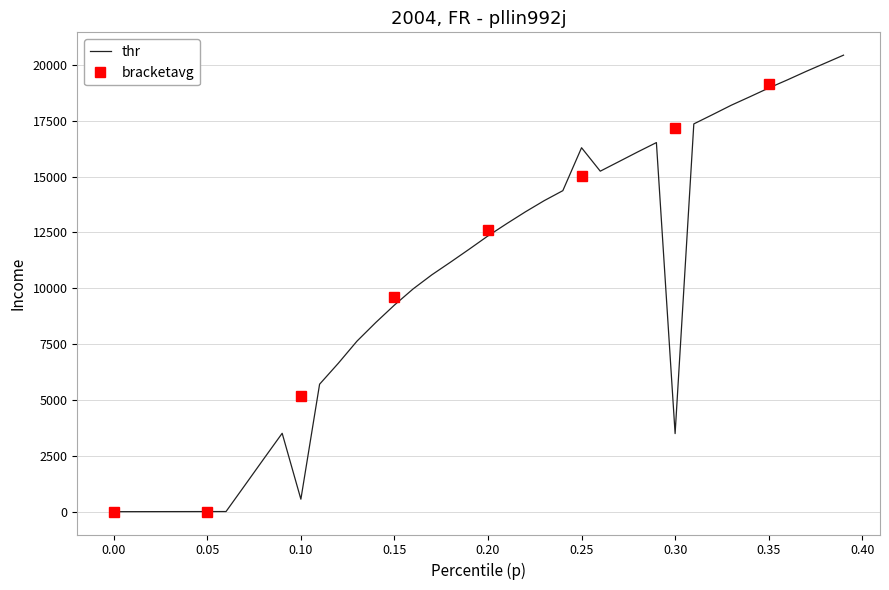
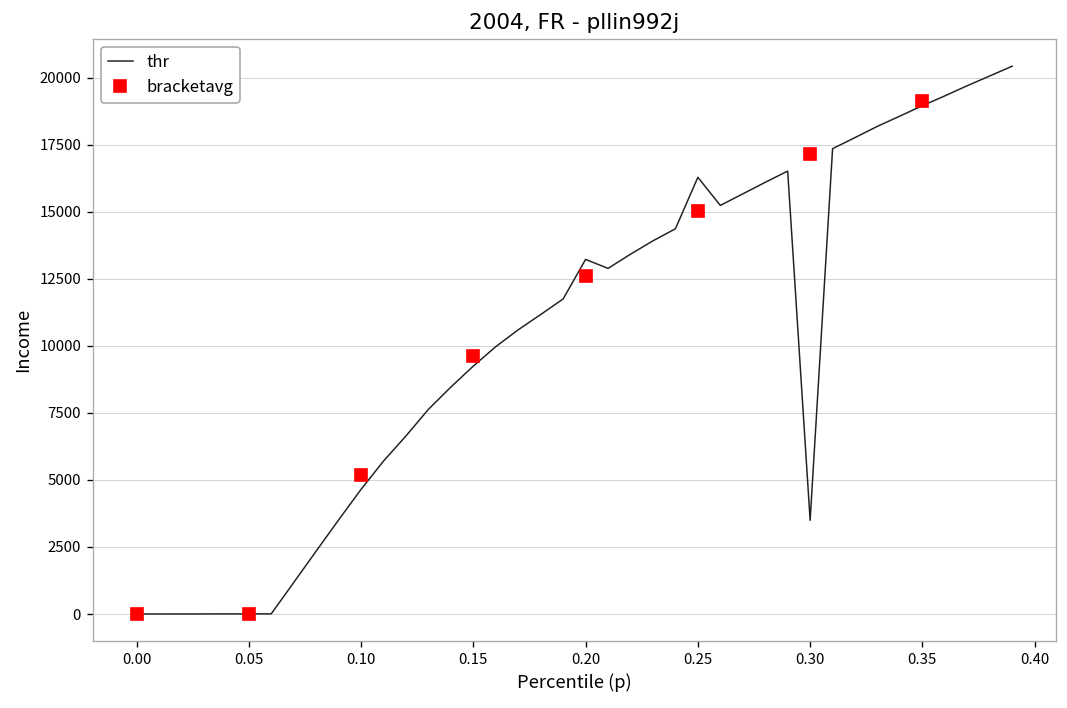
  {
    "thr": {
-     "0.10": 600,
+     "0.10": 4700,
      "0.15": 9200,
-     "0.20": 12300,
+     "0.20": 13200,
      "0.25": 16300,
      "0.30": 3500,
      "0.35": 19000
    },
    "bracketavg": {
      "0.10": 5200,
      "0.15": 9600,
      "0.20": 12600,
      "0.25": 15000,
      "0.30": 17200,
      "0.35": 19100
    }
  }
